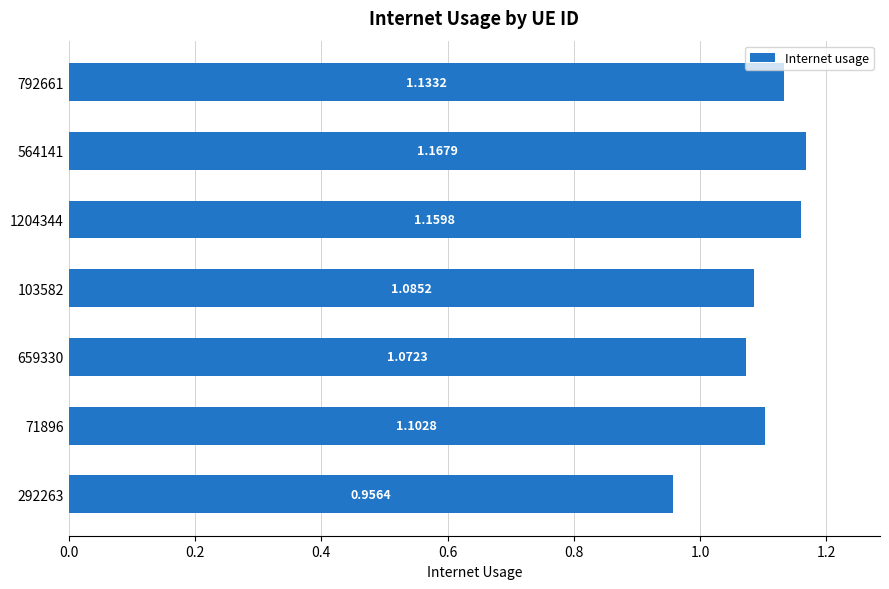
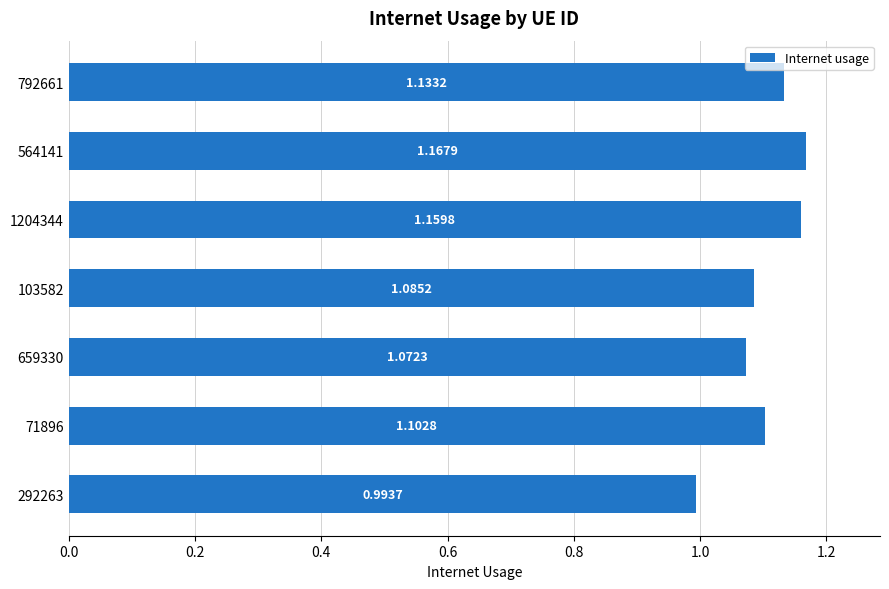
  {
    "792661": 1.1332,
    "564141": 1.1679,
    "1204344": 1.1598,
    "103582": 1.0852,
    "659330": 1.0723,
    "71896": 1.1028,
-   "292263": 0.9564
+   "292263": 0.9937
  }
